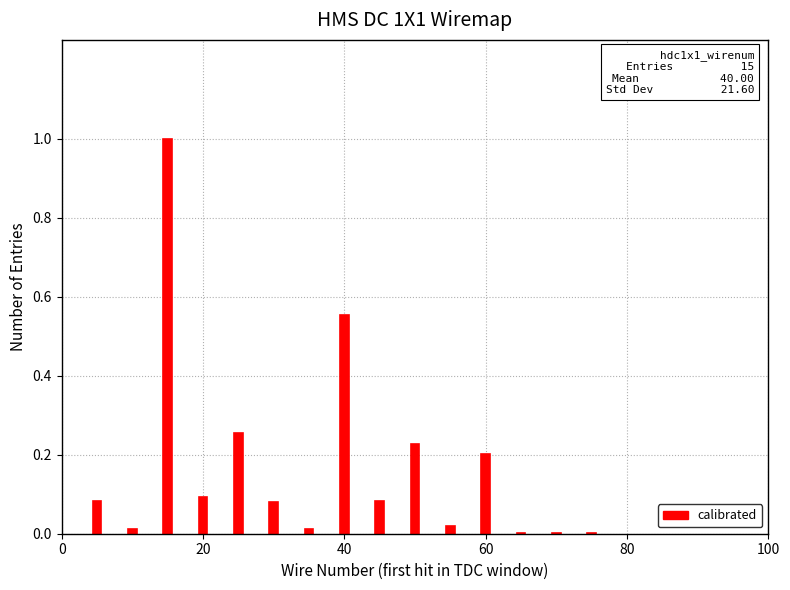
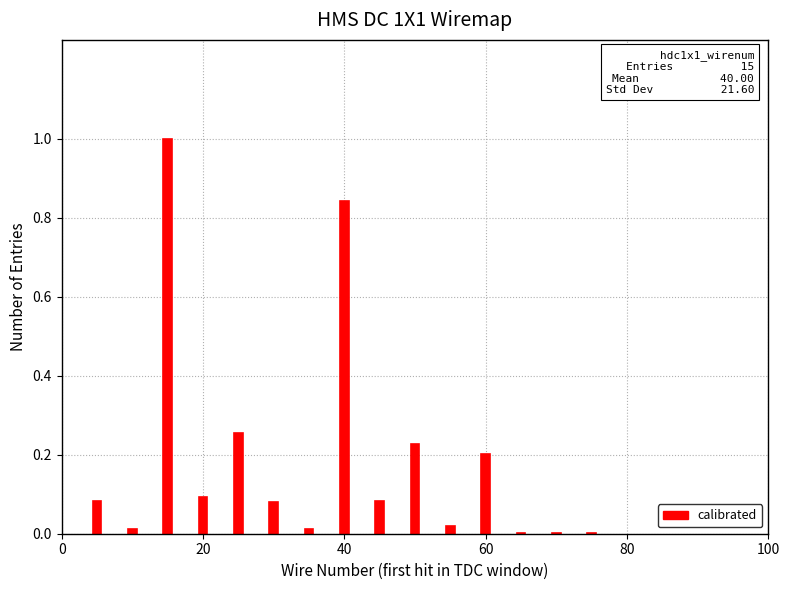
  {
    "20": 0.09,
-   "40": 0.55,
+   "40": 0.84,
    "60": 0.20
  }
